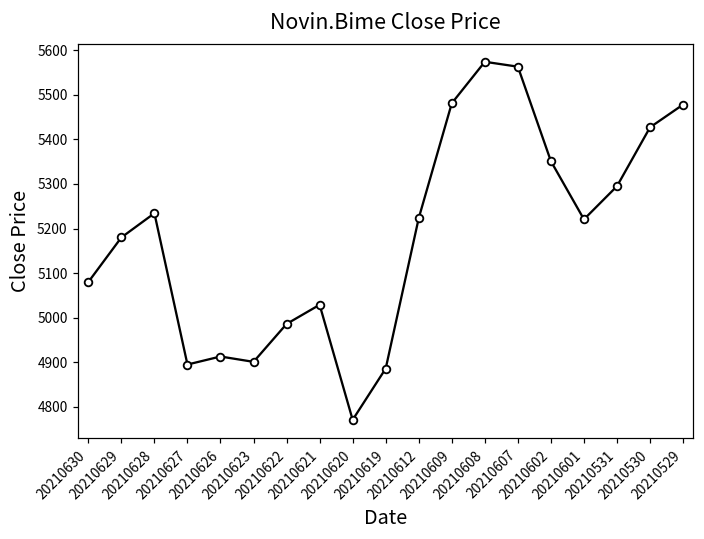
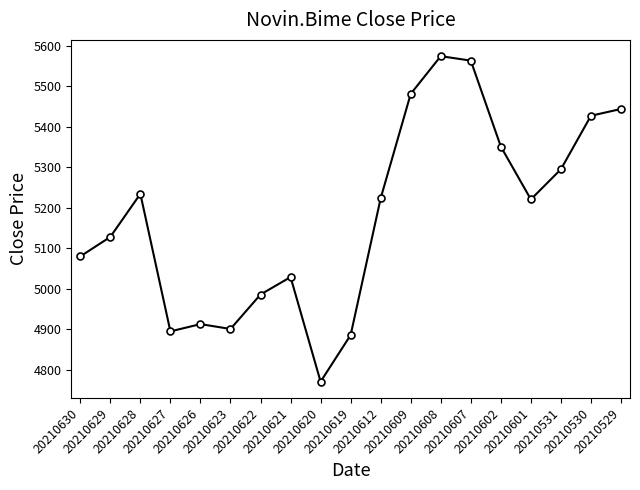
  {
    "20210630": 5080,
-   "20210629": 5180,
+   "20210629": 5130,
    "20210628": 5230,
    "20210627": 4900,
    "20210626": 4910,
    "20210623": 4900,
    "20210622": 4990,
    "20210621": 5030,
    "20210620": 4770,
    "20210619": 4890,
    "20210612": 5220,
    "20210609": 5480,
    "20210608": 5570,
    "20210607": 5560,
    "20210602": 5350,
    "20210601": 5220,
    "20210531": 5300,
    "20210530": 5430,
-   "20210529": 5480
+   "20210529": 5440
  }
